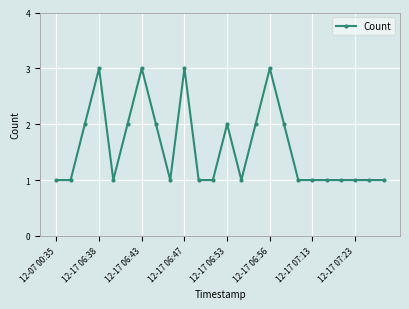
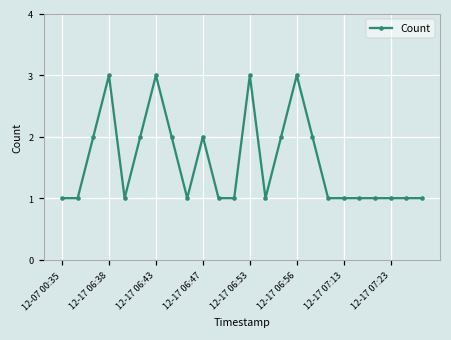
  {
    "12-07 00:35": 1,
    "12-17 06:38": 3,
    "12-17 06:43": 3,
-   "12-17 06:47": 3,
-   "12-17 06:53": 2,
+   "12-17 06:47": 2,
+   "12-17 06:53": 3,
    "12-17 06:56": 3,
    "12-17 07:13": 1,
    "12-17 07:23": 1
  }
